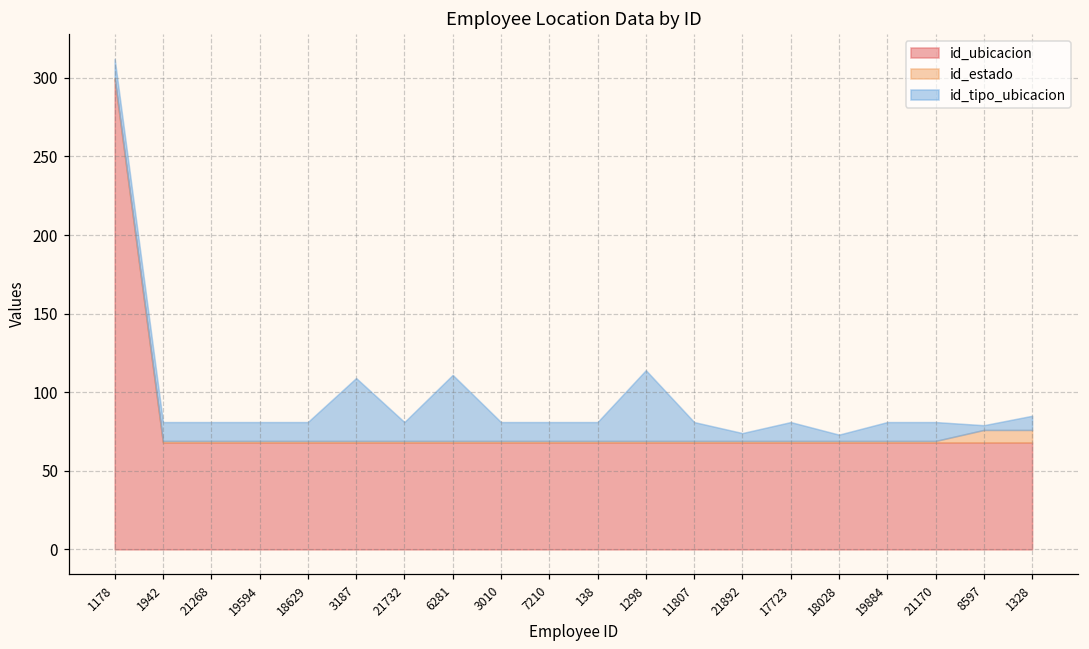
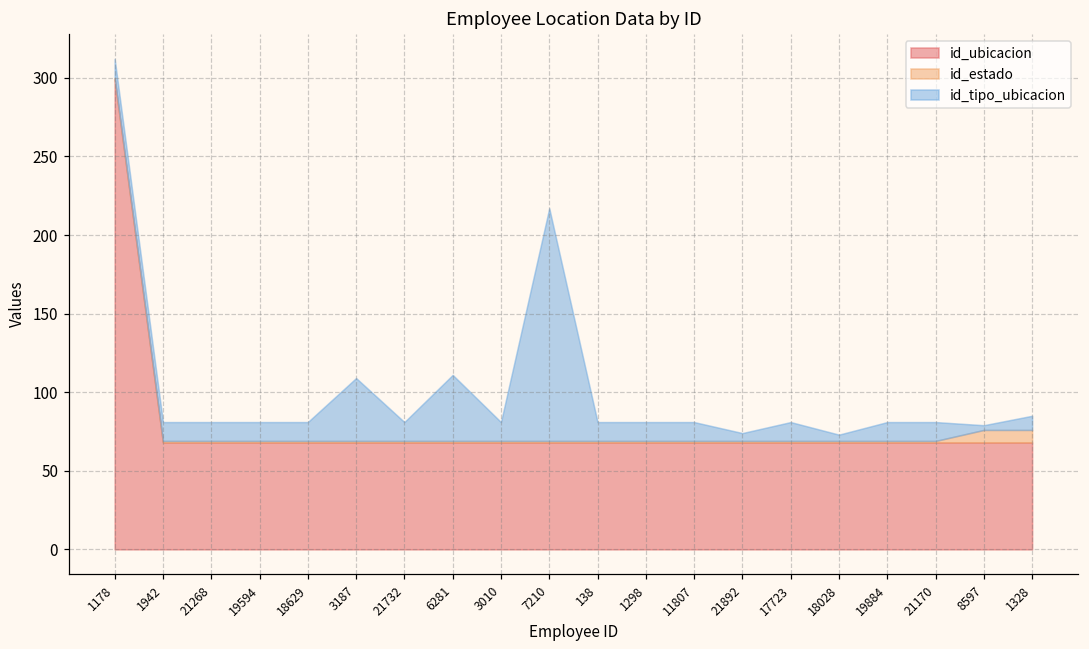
  {
    "id_tipo_ubicacion": {
      "1178": 12,
      "1942": 12,
      "21268": 12,
      "19594": 12,
      "18629": 12,
      "3187": 40,
      "21732": 12,
      "6281": 42,
      "3010": 12,
-     "7210": 12,
+     "7210": 148,
      "138": 12,
-     "1298": 45,
+     "1298": 12,
      "11807": 12,
      "21892": 5,
      "17723": 12,
      "18028": 4,
      "19884": 12,
      "21170": 12,
      "8597": 3,
      "1328": 9
    }
  }
